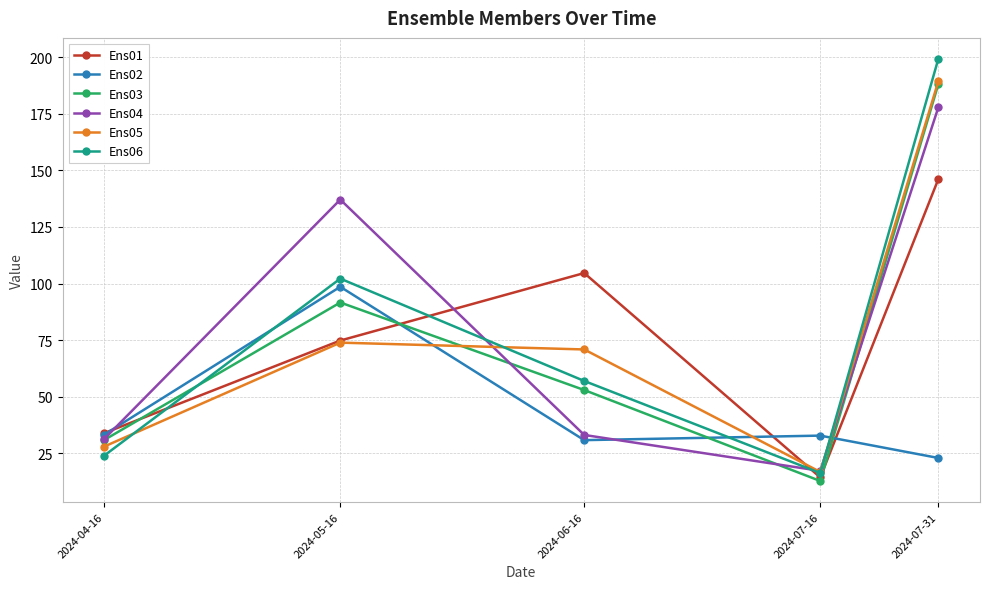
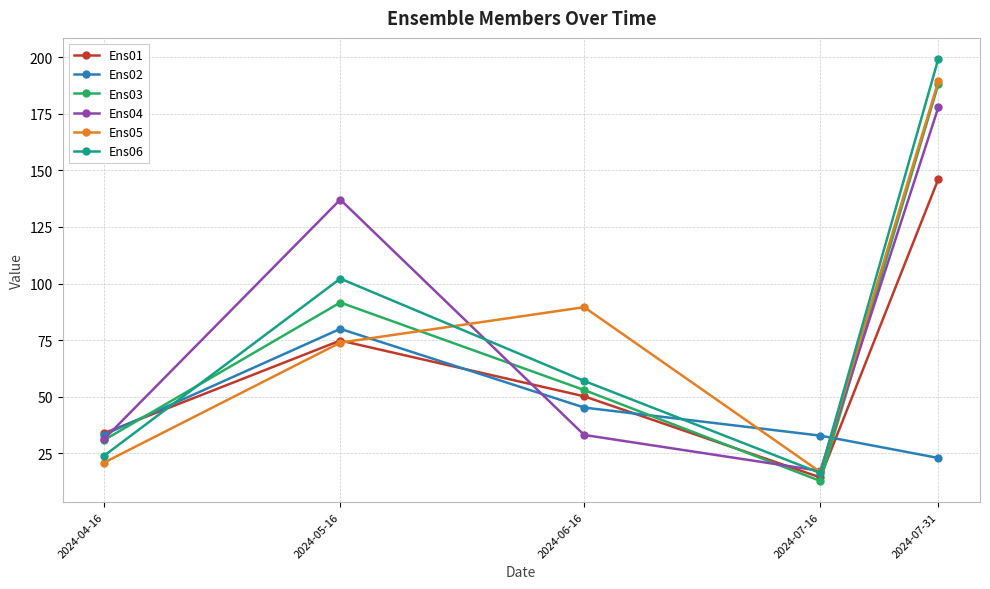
  {
    "Ens01": {
-     "2024-06-16": 105,
+     "2024-06-16": 50,
      "2024-07-16": 14,
      "2024-07-31": 146
    },
    "Ens02": {
-     "2024-05-16": 99,
-     "2024-06-16": 31,
+     "2024-05-16": 80,
+     "2024-06-16": 45,
      "2024-07-16": 33,
      "2024-07-31": 23
    },
    "Ens04": {
      "2024-05-16": 137,
      "2024-06-16": 33,
      "2024-07-31": 178
    },
    "Ens05": {
-     "2024-04-16": 28,
-     "2024-06-16": 71,
+     "2024-04-16": 21,
+     "2024-06-16": 90,
      "2024-07-31": 189
    }
  }
